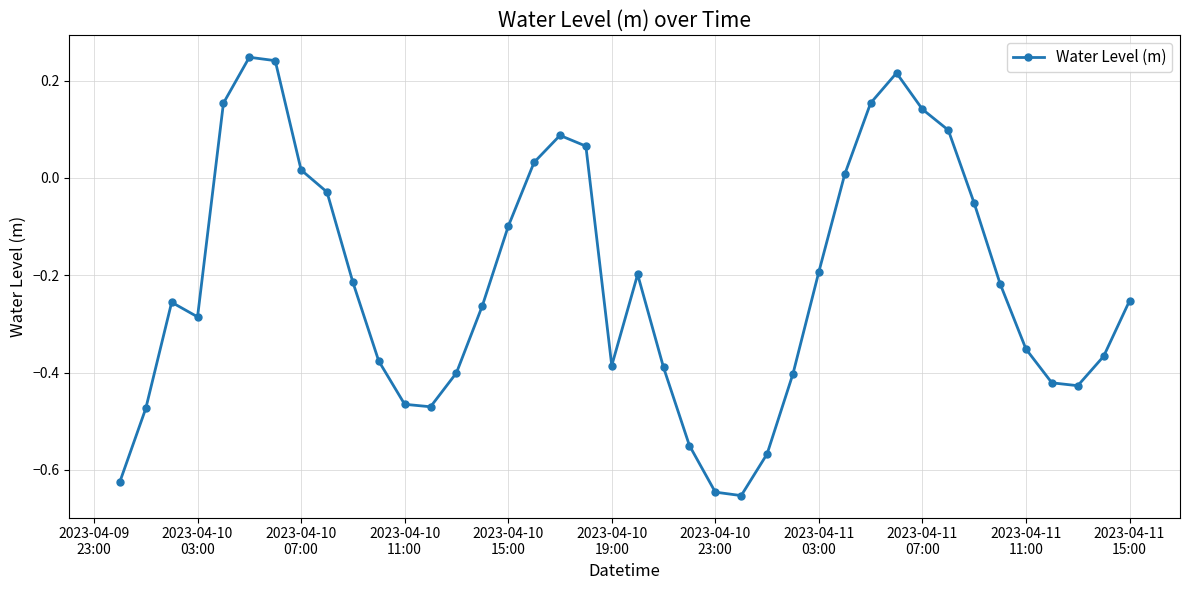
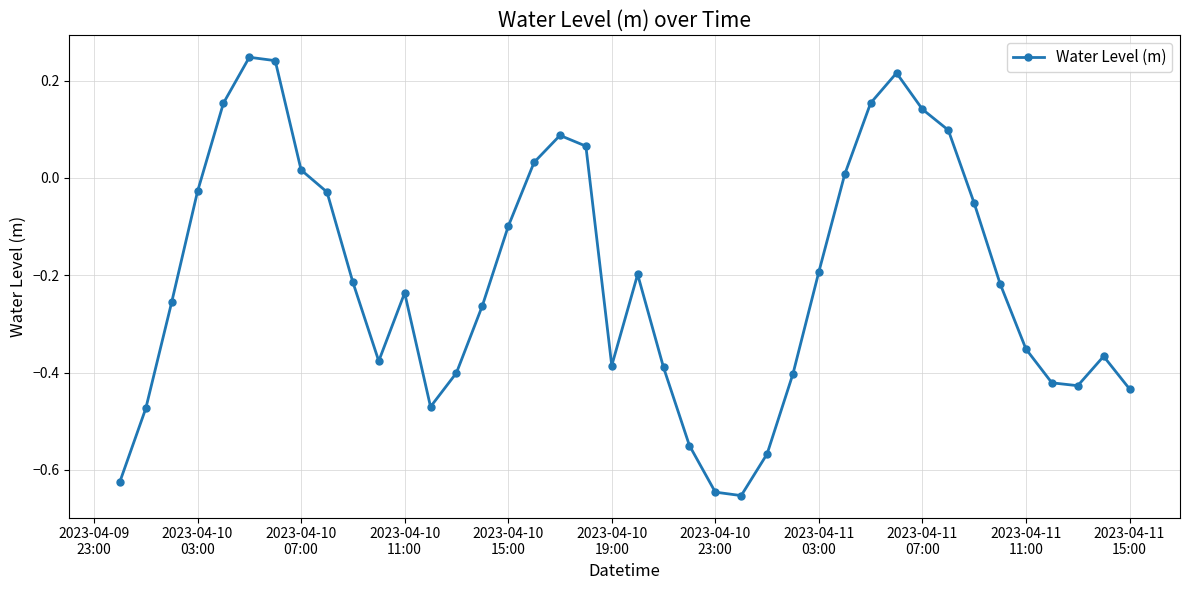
  {
-   "2023-04-10 03:00": -0.29,
+   "2023-04-10 03:00": -0.03,
    "2023-04-10 07:00": 0.02,
-   "2023-04-10 11:00": -0.47,
+   "2023-04-10 11:00": -0.24,
    "2023-04-10 15:00": -0.10,
    "2023-04-10 19:00": -0.39,
    "2023-04-10 23:00": -0.65,
    "2023-04-11 03:00": -0.19,
    "2023-04-11 07:00": 0.14,
    "2023-04-11 11:00": -0.35,
-   "2023-04-11 15:00": -0.25
+   "2023-04-11 15:00": -0.43
  }
